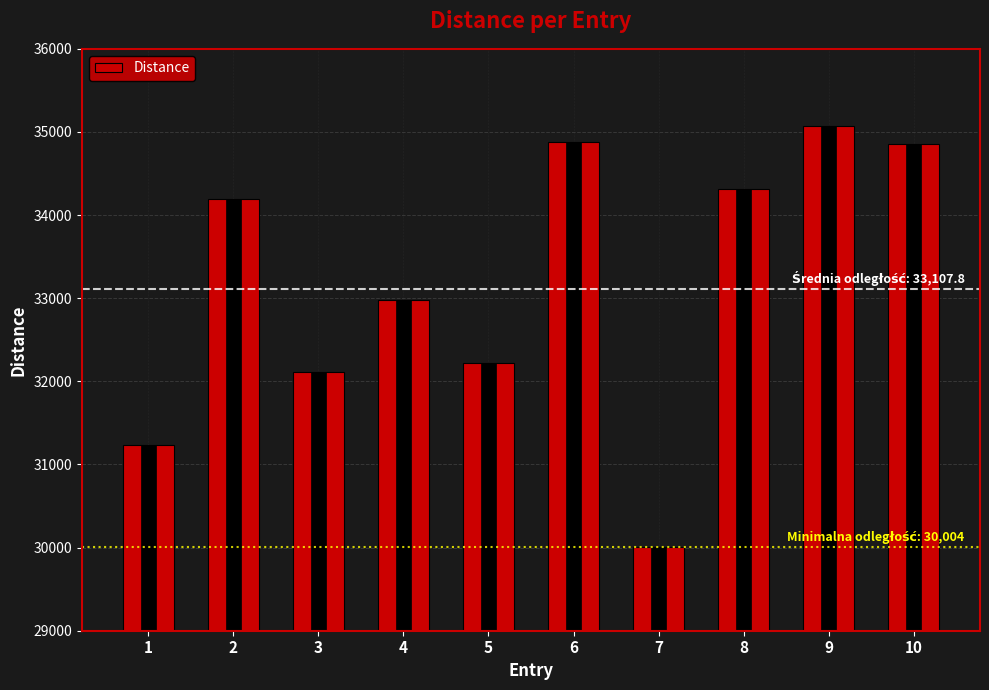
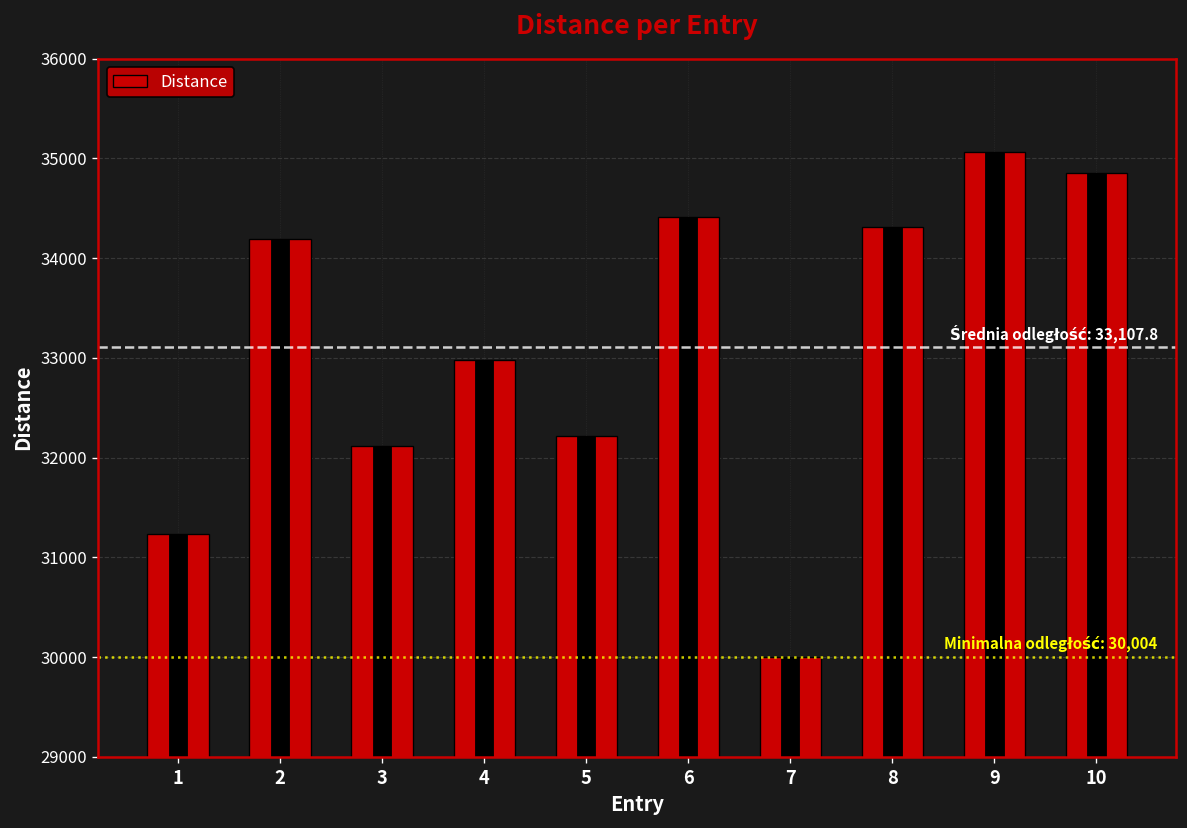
  {
    "Distance": {
      "1": 31200,
      "2": 34200,
      "3": 32100,
      "4": 33000,
      "5": 32200,
-     "6": 34900,
+     "6": 34400,
      "7": 30000,
      "8": 34300,
      "9": 35100,
      "10": 34900
    }
  }
